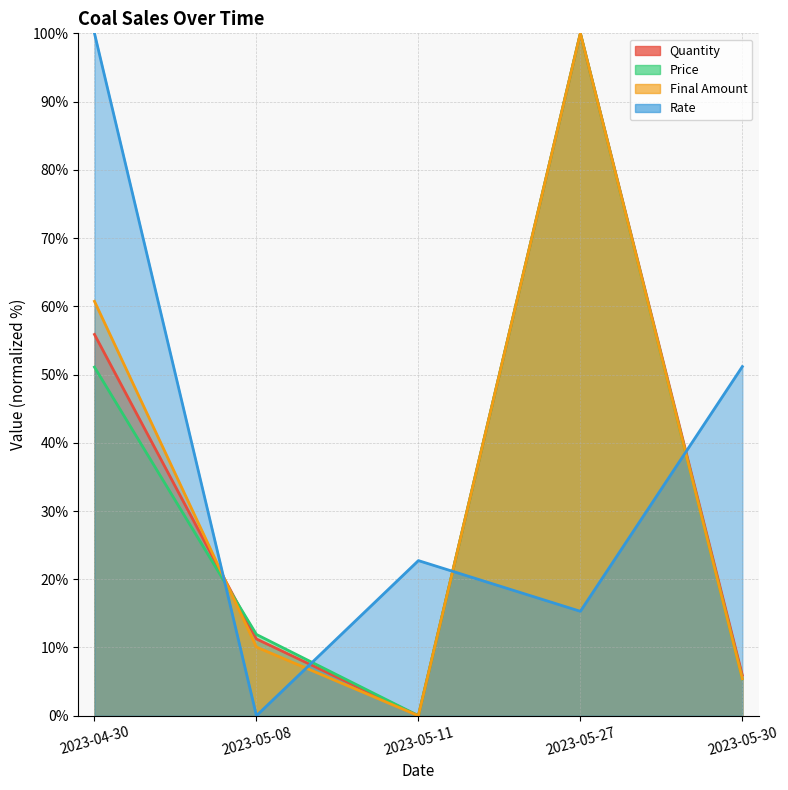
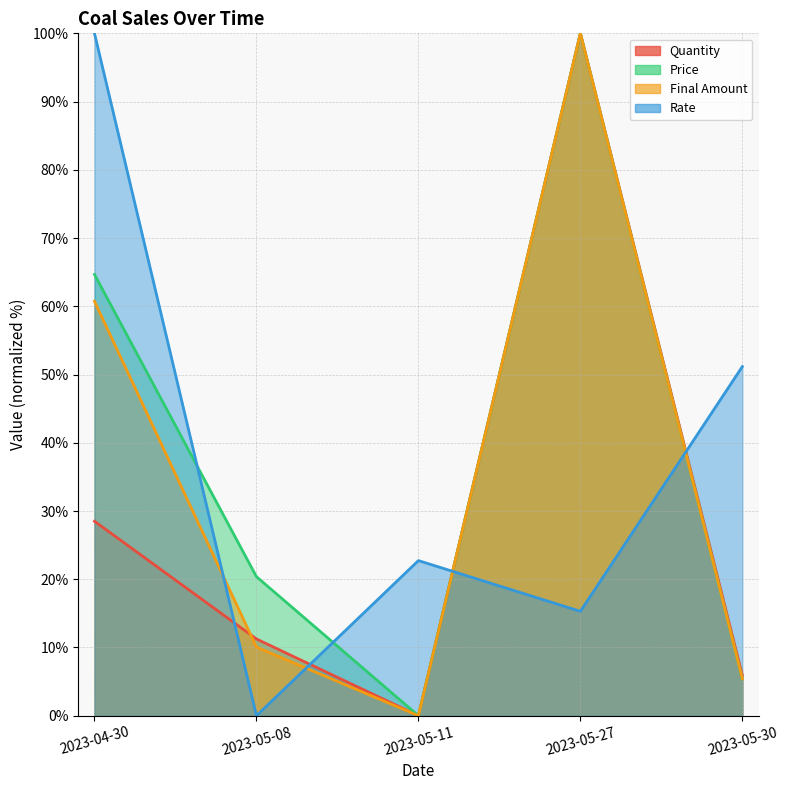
  {
    "Quantity": {
-     "2023-04-30": "56%",
+     "2023-04-30": "29%",
      "2023-05-08": "11%",
      "2023-05-30": "6%"
    },
    "Price": {
-     "2023-04-30": "51%",
-     "2023-05-08": "12%"
+     "2023-04-30": "65%",
+     "2023-05-08": "20%"
    },
    "Final Amount": {
      "2023-04-30": "61%",
      "2023-05-08": "10%"
    },
    "Rate": {
      "2023-04-30": "100%",
      "2023-05-08": "0%",
      "2023-05-11": "23%",
      "2023-05-27": "15%",
      "2023-05-30": "51%"
    }
  }
